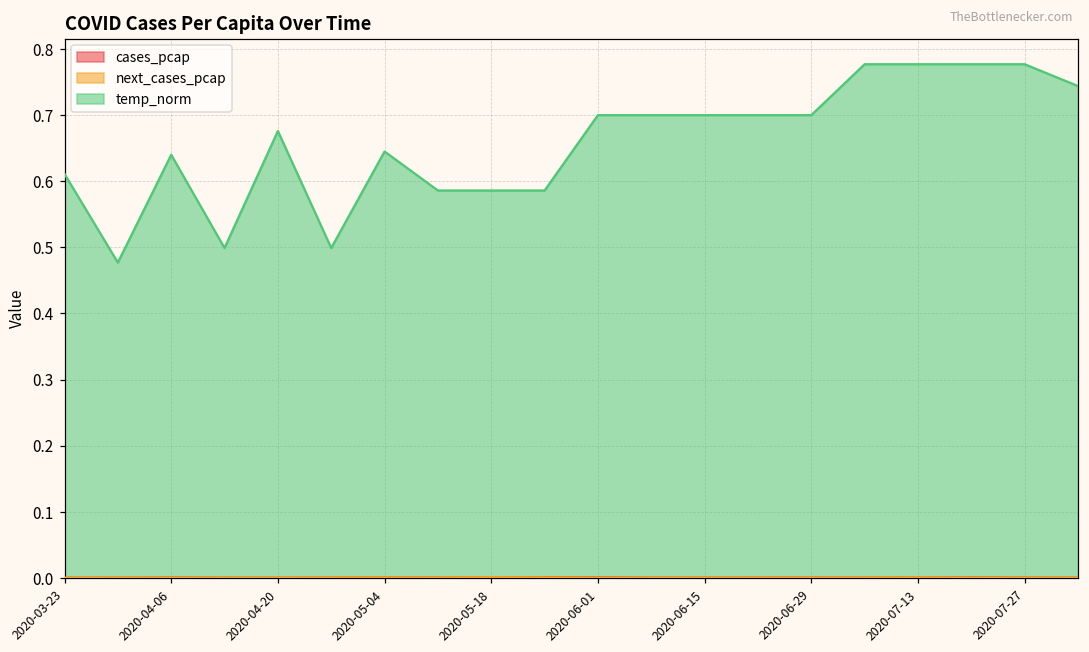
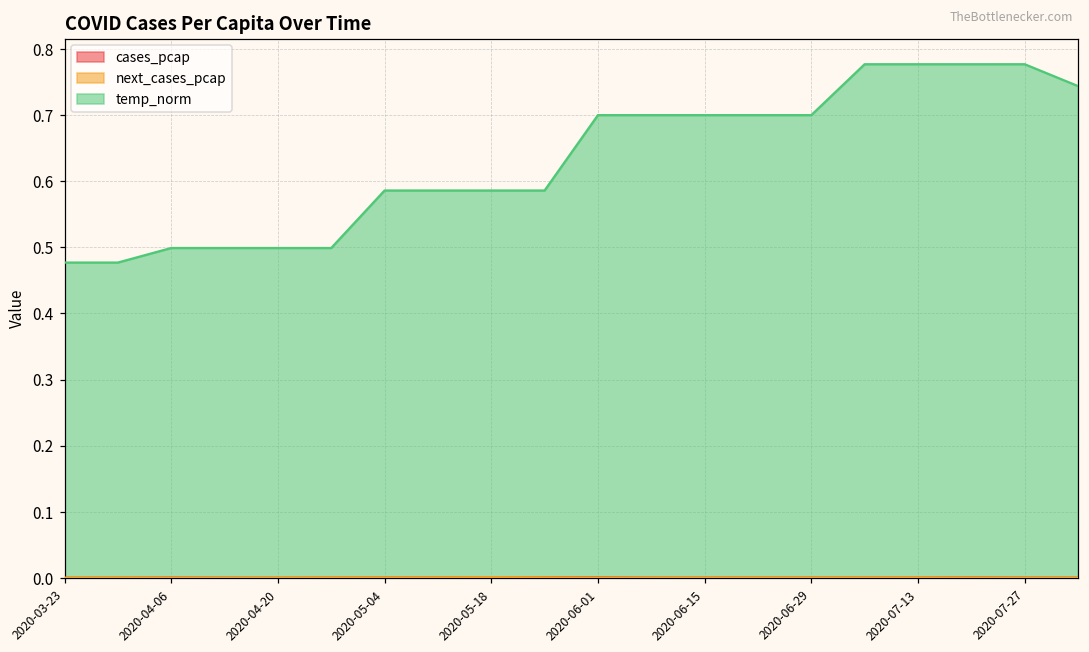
  {
    "temp_norm": {
-     "2020-03-23": 0.61,
-     "2020-04-06": 0.64,
-     "2020-04-20": 0.68,
-     "2020-05-04": 0.65,
+     "2020-03-23": 0.48,
+     "2020-04-06": 0.50,
+     "2020-04-20": 0.50,
+     "2020-05-04": 0.59,
      "2020-05-18": 0.59,
      "2020-06-01": 0.70,
      "2020-06-15": 0.70,
      "2020-06-29": 0.70,
      "2020-07-13": 0.78,
      "2020-07-27": 0.78
    }
  }
